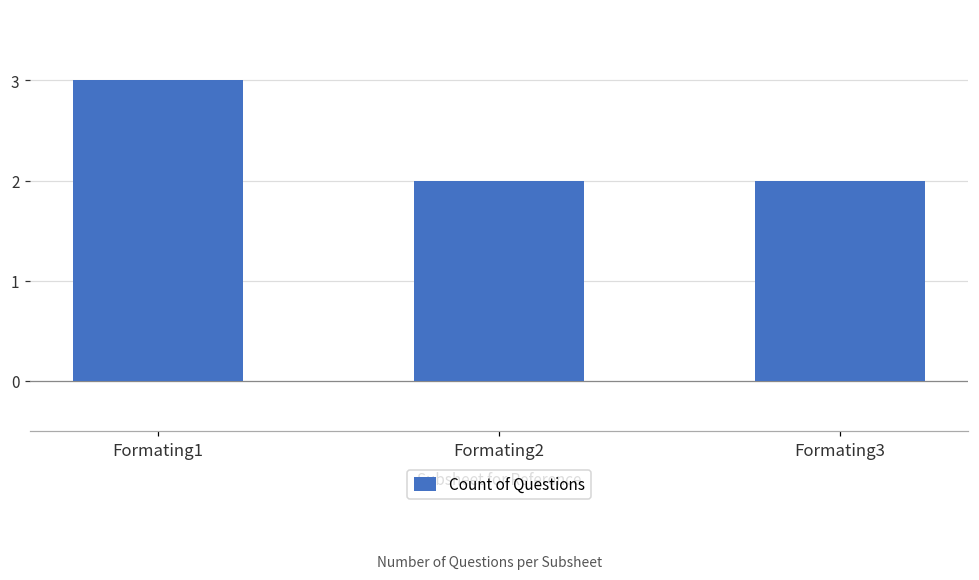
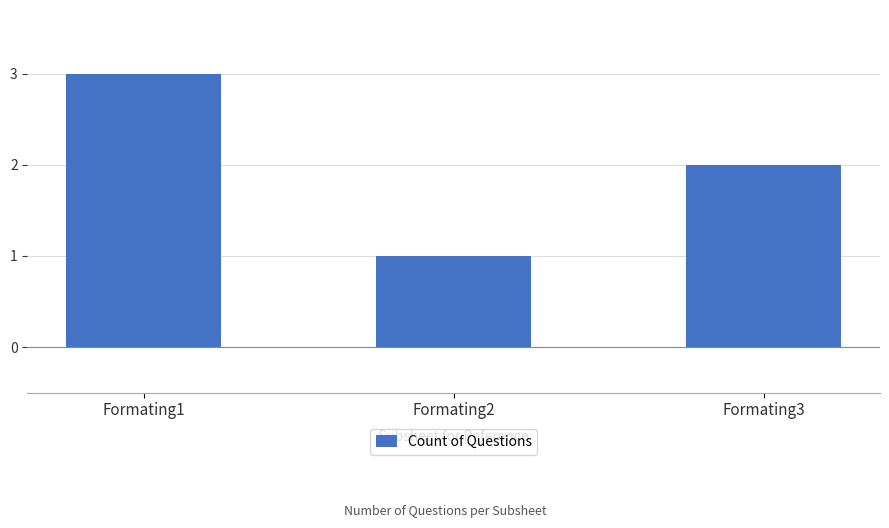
  {
    "Formating1": 3,
-   "Formating2": 2,
+   "Formating2": 1,
    "Formating3": 2
  }
